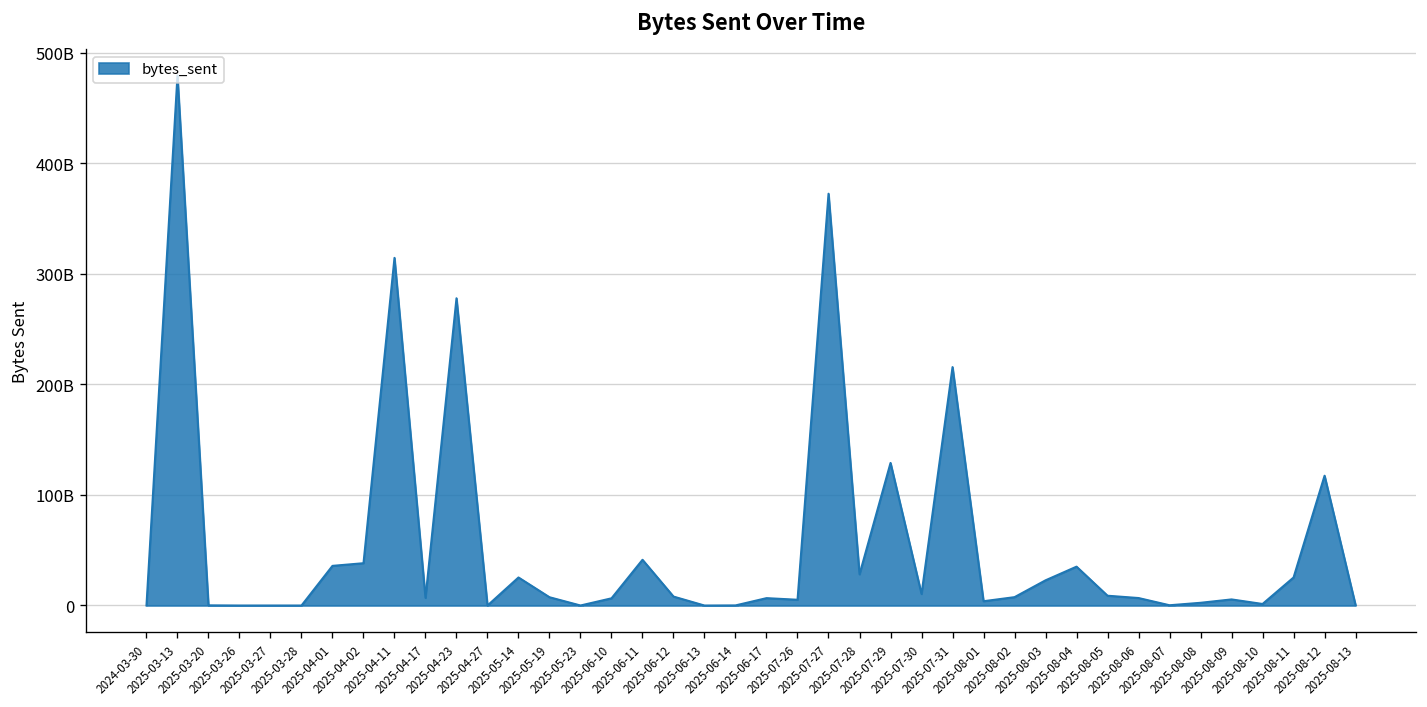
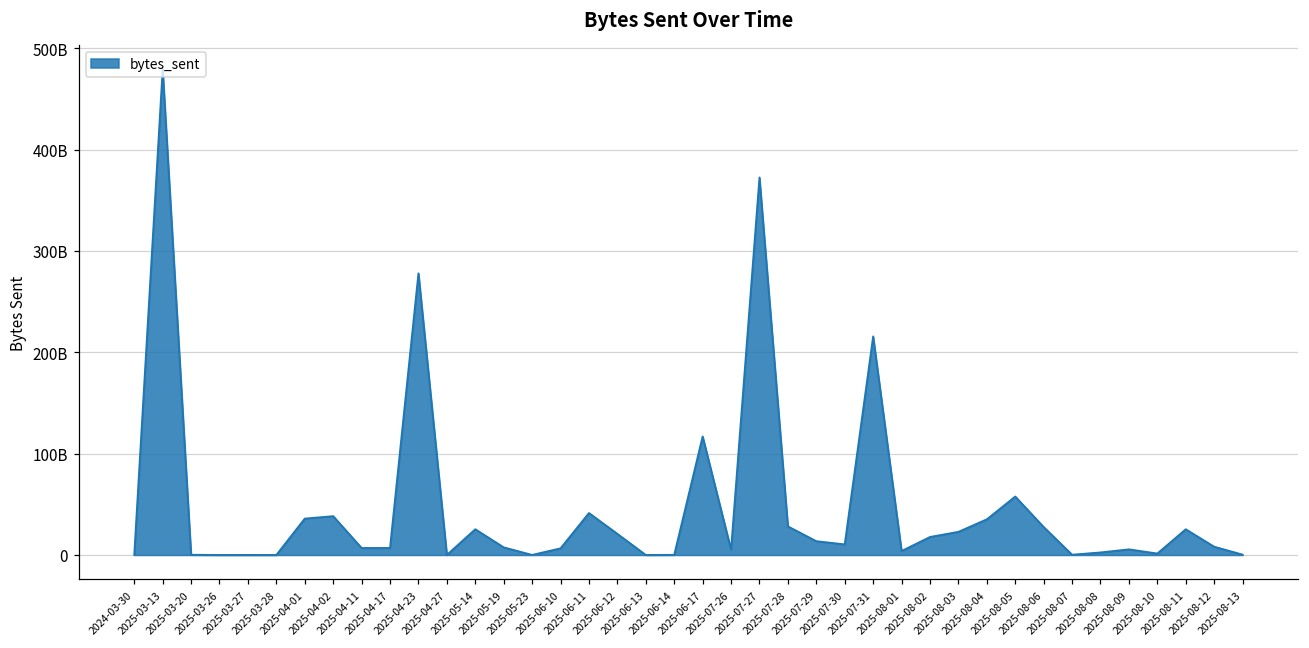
  {
    "2024-03-30": 0,
    "2025-03-20": 0,
    "2025-03-26": 0,
    "2025-03-27": 0,
    "2025-03-28": 0,
    "2025-04-01": 40000000000,
    "2025-04-02": 40000000000,
-   "2025-04-11": 310000000000,
+   "2025-04-11": 10000000000,
    "2025-04-17": 10000000000,
    "2025-04-23": 280000000000,
    "2025-04-27": 0,
    "2025-05-14": 30000000000,
    "2025-05-19": 10000000000,
    "2025-05-23": 0,
    "2025-06-10": 10000000000,
    "2025-06-11": 40000000000,
-   "2025-06-12": 10000000000,
+   "2025-06-12": 20000000000,
    "2025-06-13": 0,
    "2025-06-14": 0,
-   "2025-06-17": 10000000000,
+   "2025-06-17": 120000000000,
    "2025-07-26": 10000000000,
    "2025-07-27": 370000000000,
    "2025-07-28": 30000000000,
-   "2025-07-29": 130000000000,
+   "2025-07-29": 10000000000,
    "2025-07-30": 10000000000,
    "2025-07-31": 220000000000,
    "2025-08-01": 0,
-   "2025-08-02": 10000000000,
+   "2025-08-02": 20000000000,
    "2025-08-03": 20000000000,
    "2025-08-04": 40000000000,
-   "2025-08-05": 10000000000,
-   "2025-08-06": 10000000000,
+   "2025-08-05": 60000000000,
+   "2025-08-06": 30000000000,
    "2025-08-07": 0,
    "2025-08-08": 0,
    "2025-08-09": 10000000000,
    "2025-08-10": 0,
    "2025-08-11": 30000000000,
-   "2025-08-12": 120000000000,
+   "2025-08-12": 10000000000,
    "2025-08-13": 0
  }
